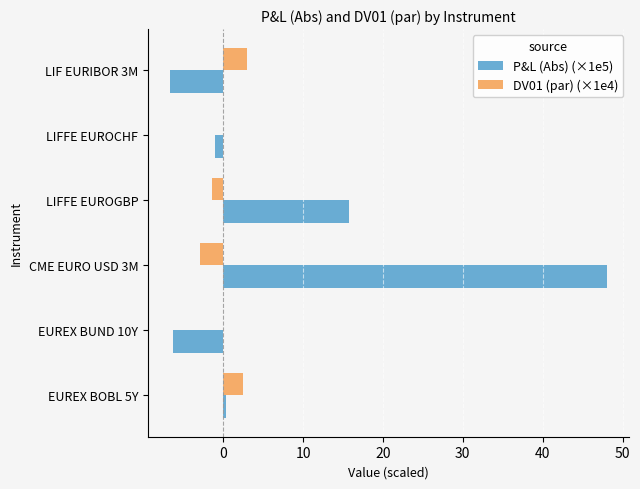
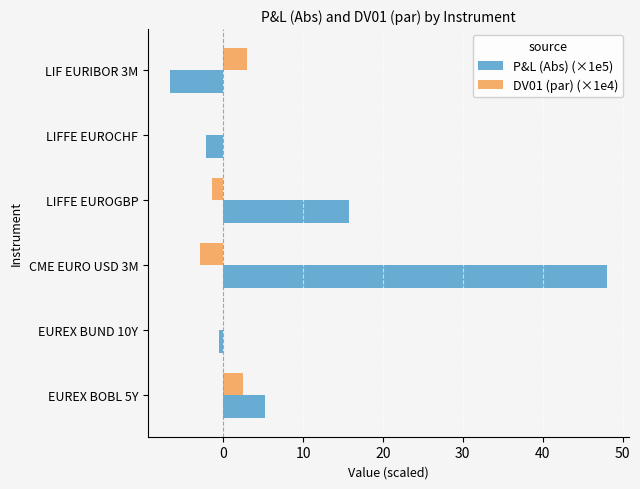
  {
    "P&L (Abs) (×1e5)": {
      "LIF EURIBOR 3M": -7,
-     "LIFFE EUROCHF": -1,
+     "LIFFE EUROCHF": -2,
      "LIFFE EUROGBP": 16,
      "CME EURO USD 3M": 48,
-     "EUREX BUND 10Y": -6,
-     "EUREX BOBL 5Y": 0
+     "EUREX BUND 10Y": -1,
+     "EUREX BOBL 5Y": 5
    },
    "DV01 (par) (×1e4)": {
      "LIF EURIBOR 3M": 3,
      "LIFFE EUROGBP": -1,
      "CME EURO USD 3M": -3,
      "EUREX BOBL 5Y": 3
    }
  }
